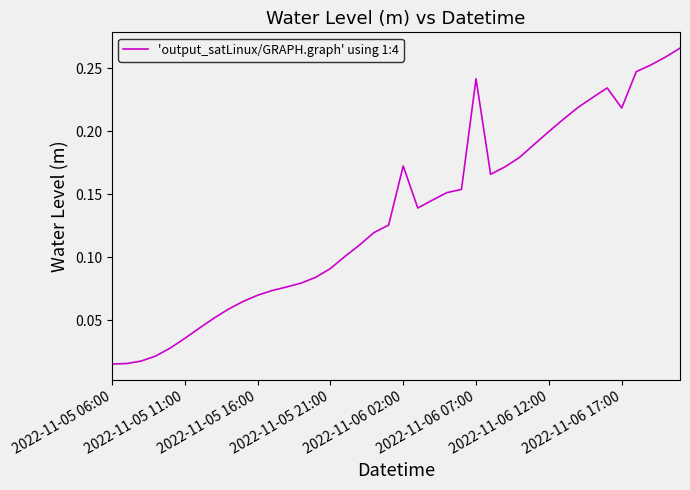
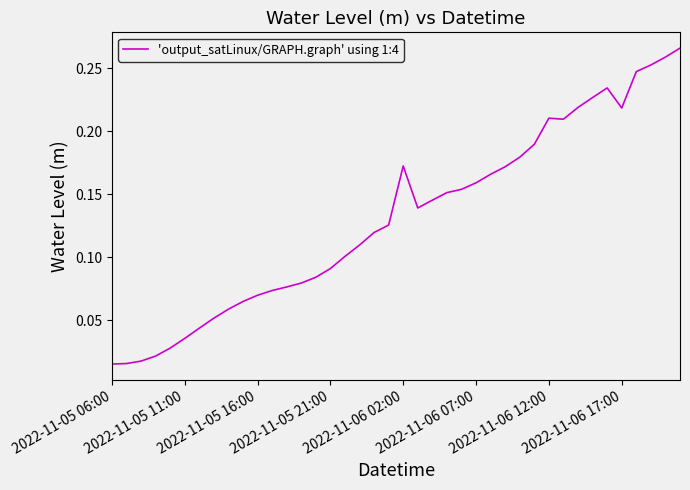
  {
    "2022-11-05 06:00": 0.015,
    "2022-11-05 11:00": 0.035,
    "2022-11-05 16:00": 0.070,
    "2022-11-05 21:00": 0.091,
    "2022-11-06 02:00": 0.172,
-   "2022-11-06 07:00": 0.241,
-   "2022-11-06 12:00": 0.200,
+   "2022-11-06 07:00": 0.159,
+   "2022-11-06 12:00": 0.210,
    "2022-11-06 17:00": 0.218
  }
